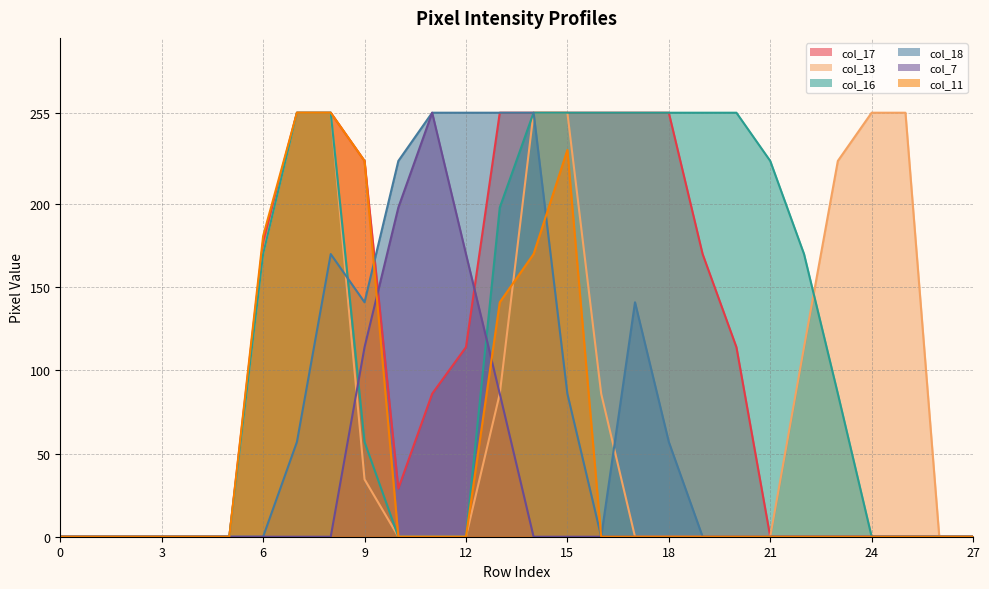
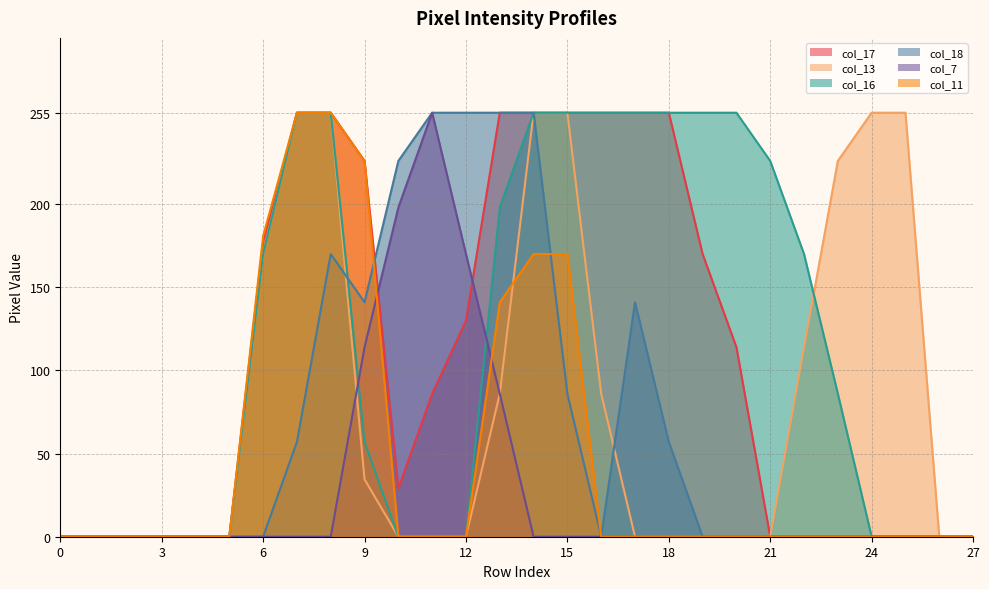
  {
    "col_17": {
      "6": 178,
-     "12": 114
+     "12": 130
    },
    "col_13": {
      "9": 35,
      "24": 255
    },
    "col_11": {
      "6": 181,
-     "15": 233
+     "15": 170
    }
  }
